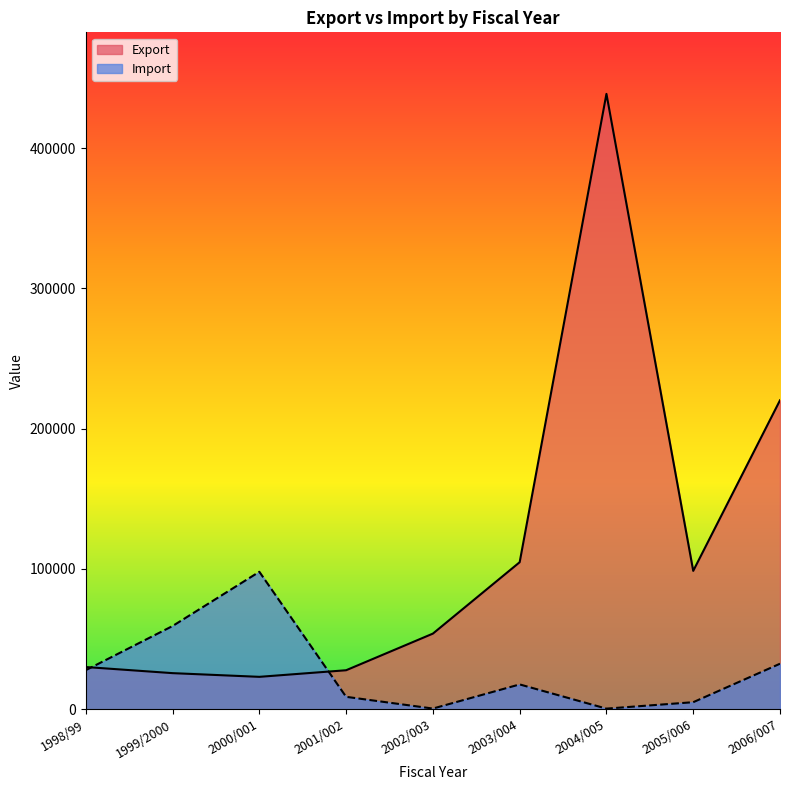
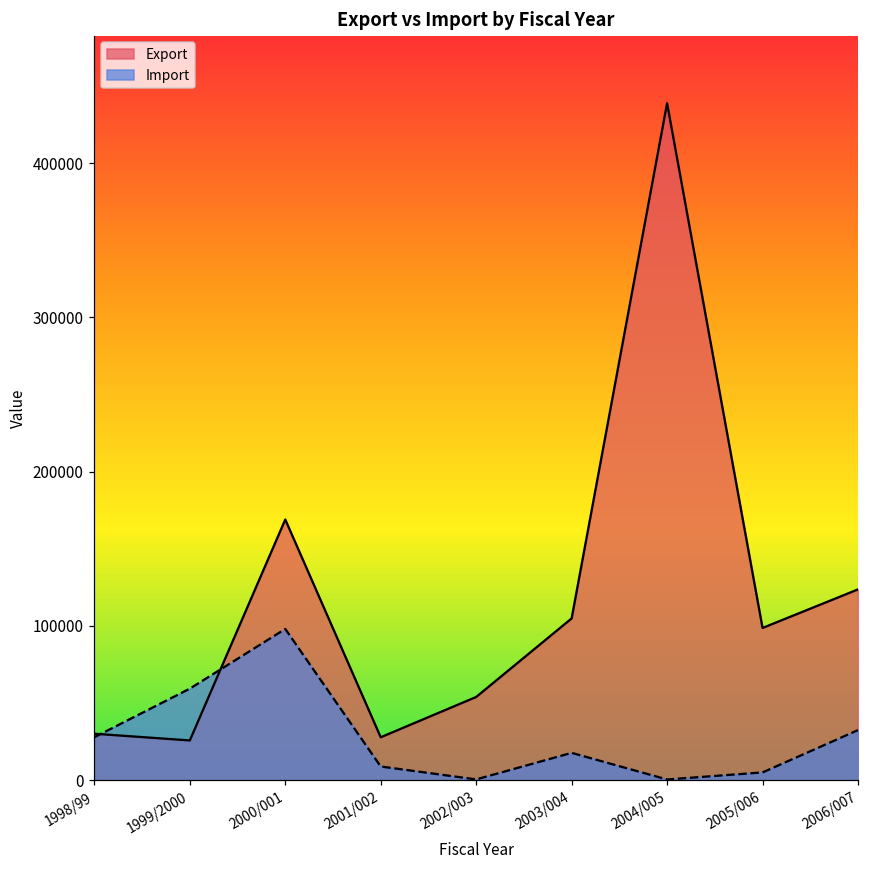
  {
    "Export": {
      "1998/99": 30000,
      "1999/2000": 26000,
-     "2000/001": 23000,
+     "2000/001": 169000,
      "2001/002": 28000,
      "2002/003": 54000,
      "2003/004": 105000,
      "2004/005": 439000,
      "2005/006": 99000,
-     "2006/007": 220000
+     "2006/007": 124000
    },
    "Import": {
      "1998/99": 28000,
      "1999/2000": 59000,
      "2000/001": 98000,
      "2001/002": 9000,
      "2002/003": 0,
      "2003/004": 18000,
      "2004/005": 0,
      "2005/006": 5000,
      "2006/007": 32000
    }
  }
